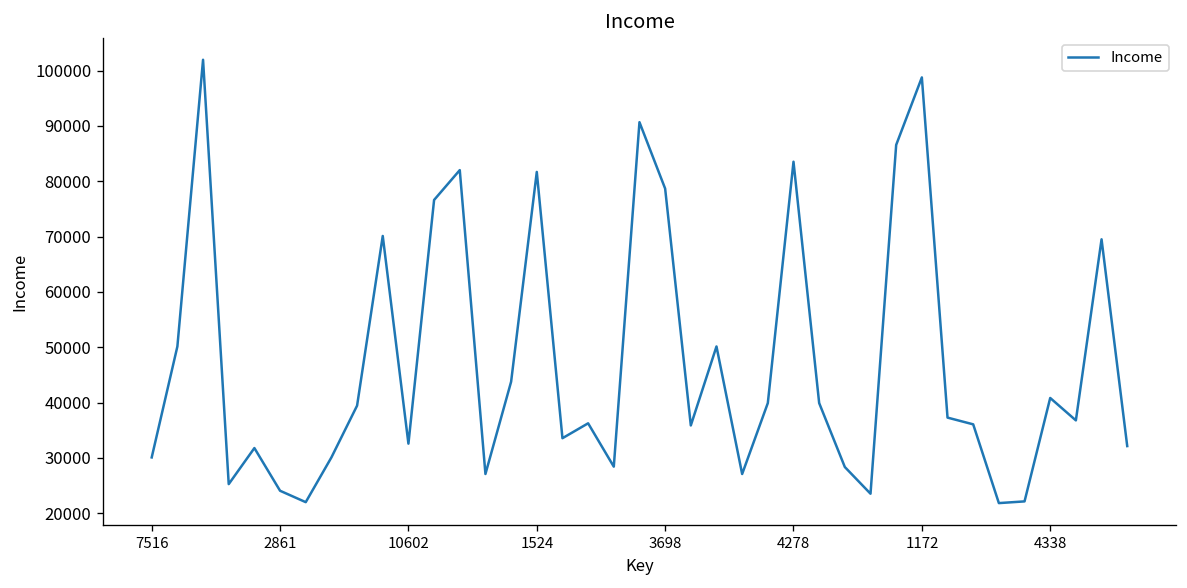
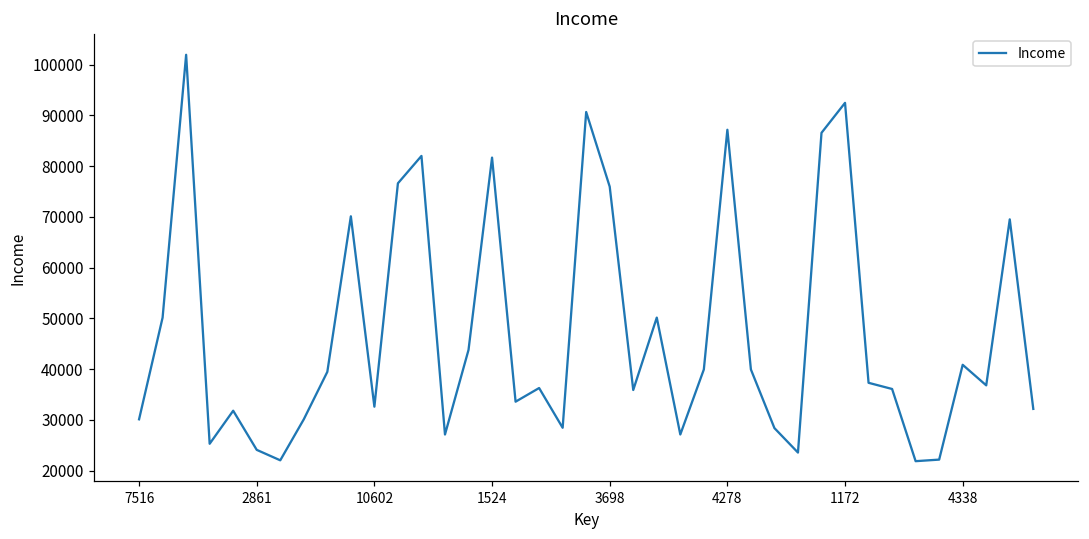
  {
    "7516": 30000,
    "2861": 24000,
    "10602": 33000,
    "1524": 82000,
-   "3698": 79000,
-   "4278": 84000,
-   "1172": 99000,
+   "3698": 76000,
+   "4278": 87000,
+   "1172": 92000,
    "4338": 41000
  }
